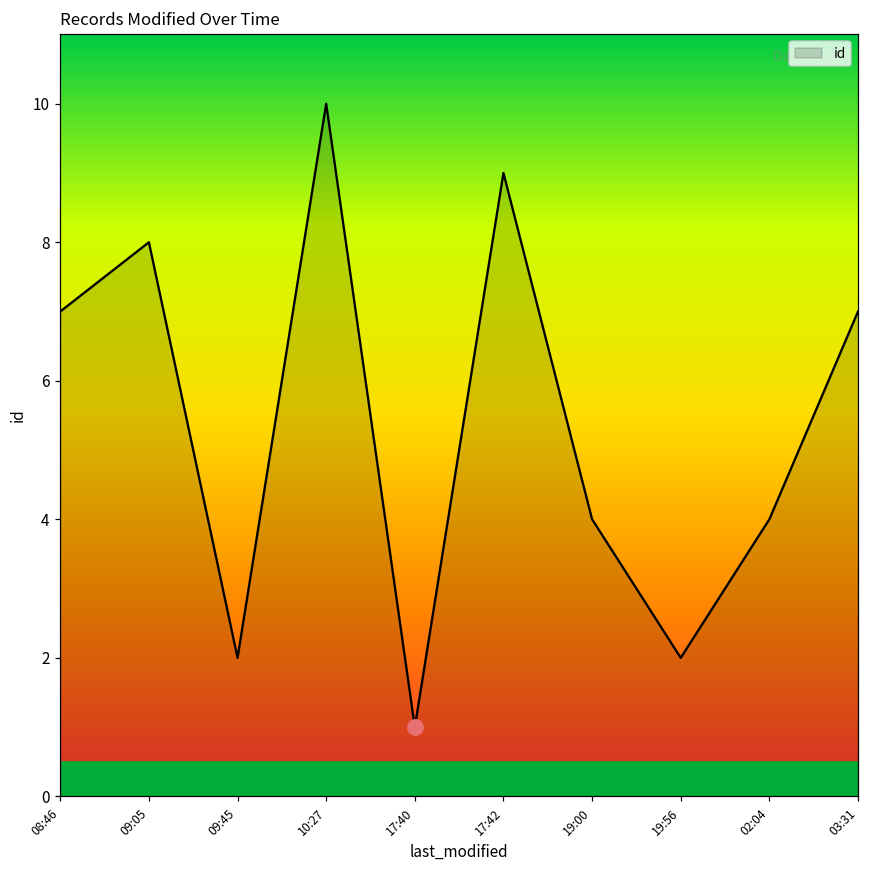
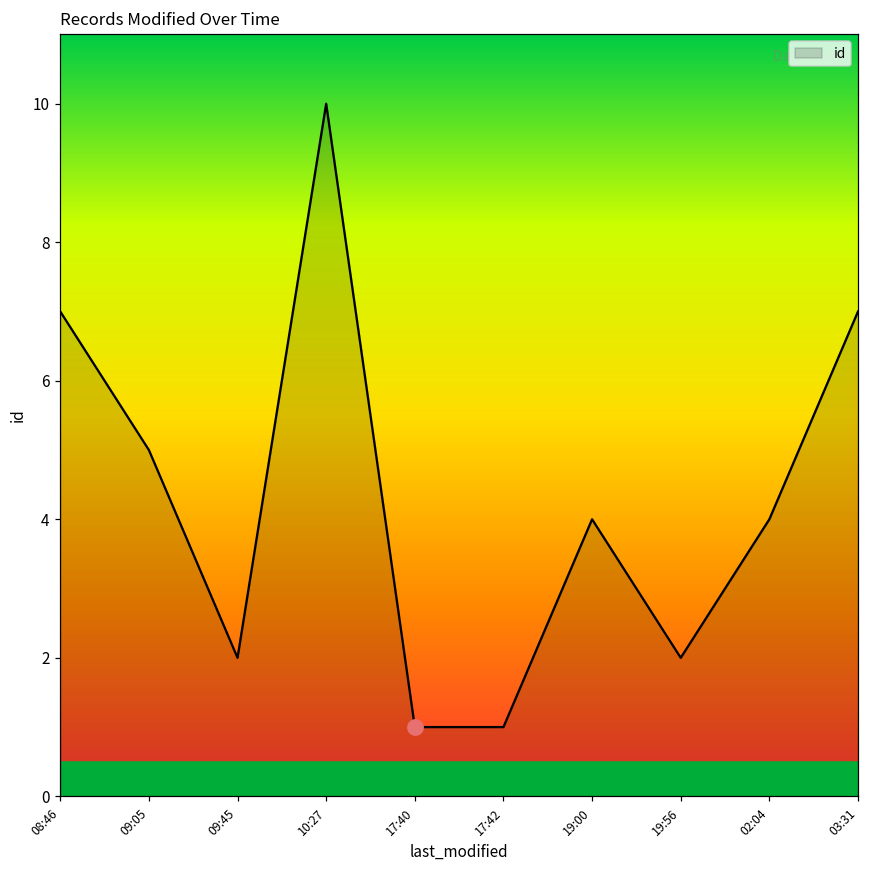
  {
    "id": {
      "08:46": 7,
-     "09:05": 8,
+     "09:05": 5,
      "09:45": 2,
      "10:27": 10,
-     "17:42": 9,
+     "17:42": 1,
      "19:00": 4,
      "19:56": 2,
      "02:04": 4,
      "03:31": 7
    }
  }
